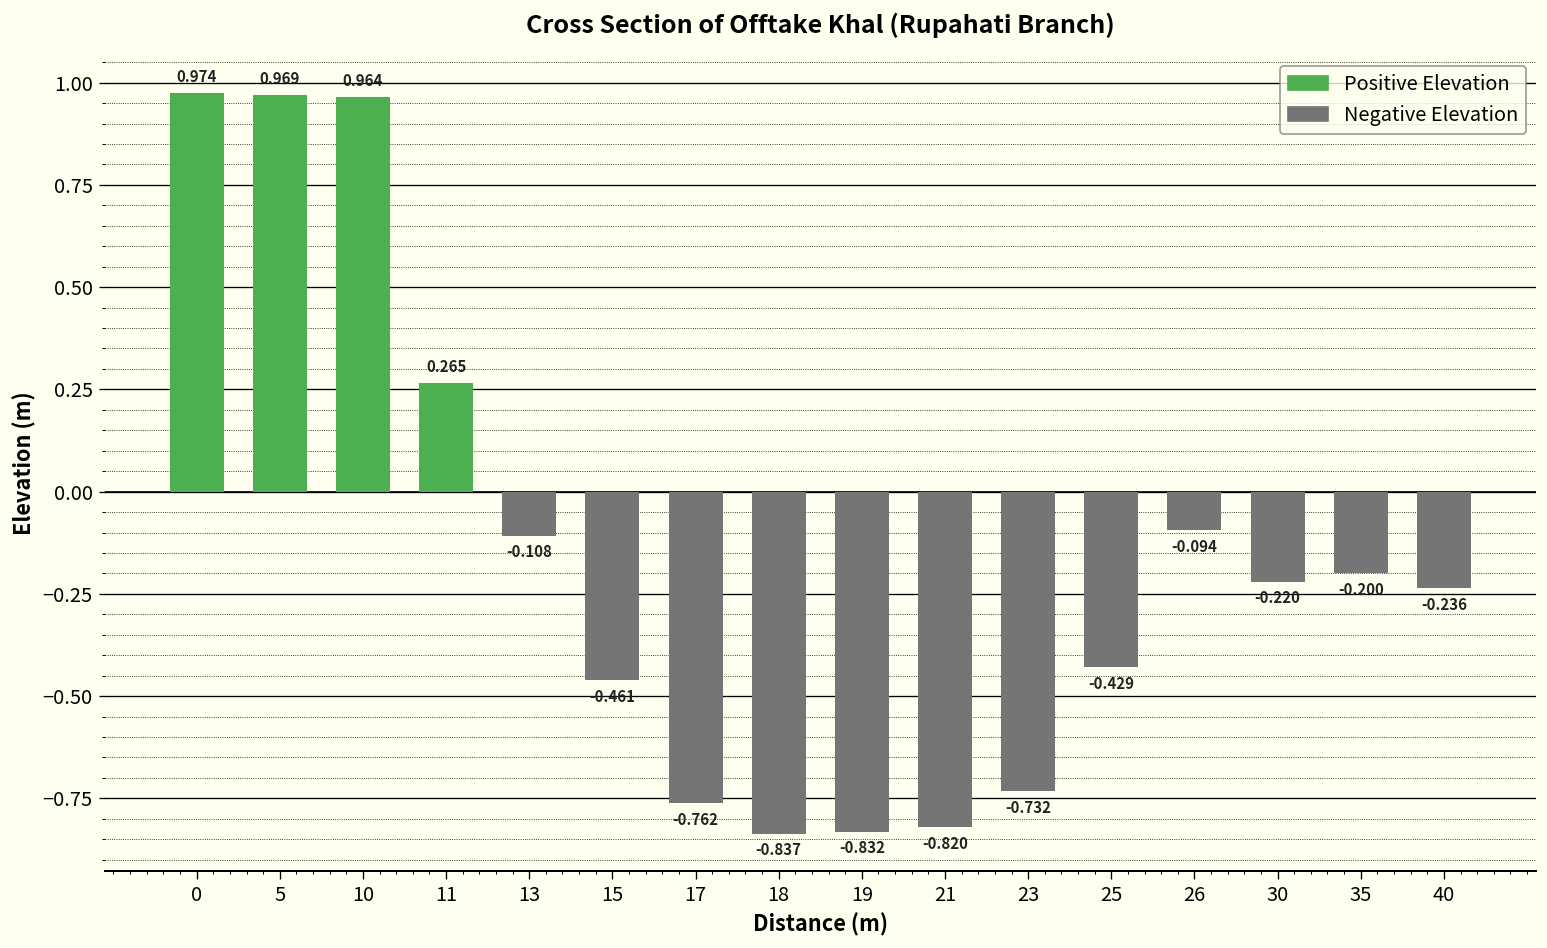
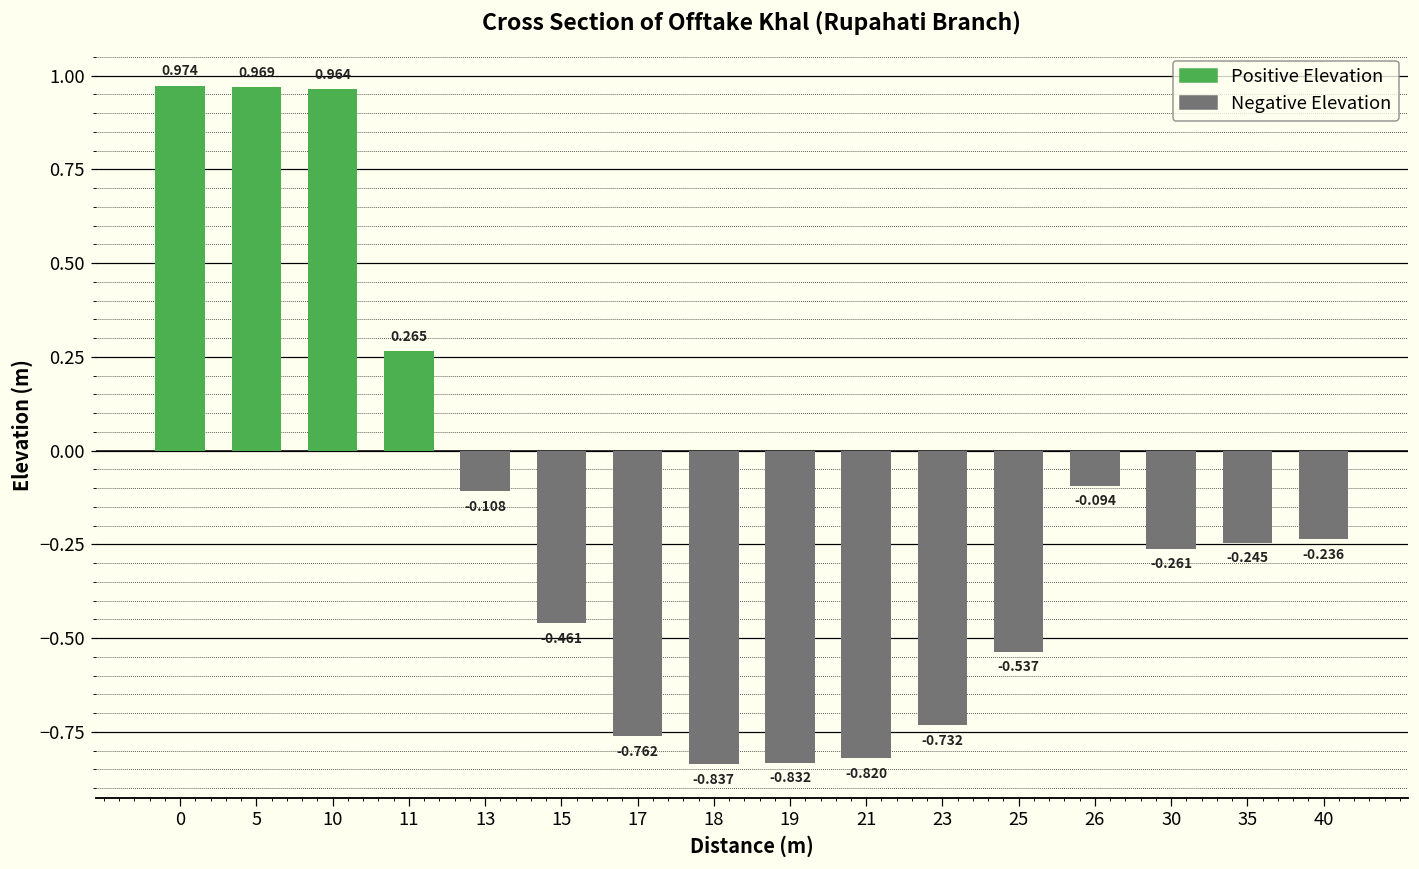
  {
    "0": 0.974,
    "5": 0.969,
    "10": 0.964,
    "11": 0.265,
    "13": -0.108,
    "15": -0.461,
    "17": -0.762,
    "18": -0.837,
    "19": -0.832,
    "21": -0.820,
    "23": -0.732,
-   "25": -0.429,
+   "25": -0.537,
    "26": -0.094,
-   "30": -0.220,
-   "35": -0.200,
+   "30": -0.261,
+   "35": -0.245,
    "40": -0.236
  }
